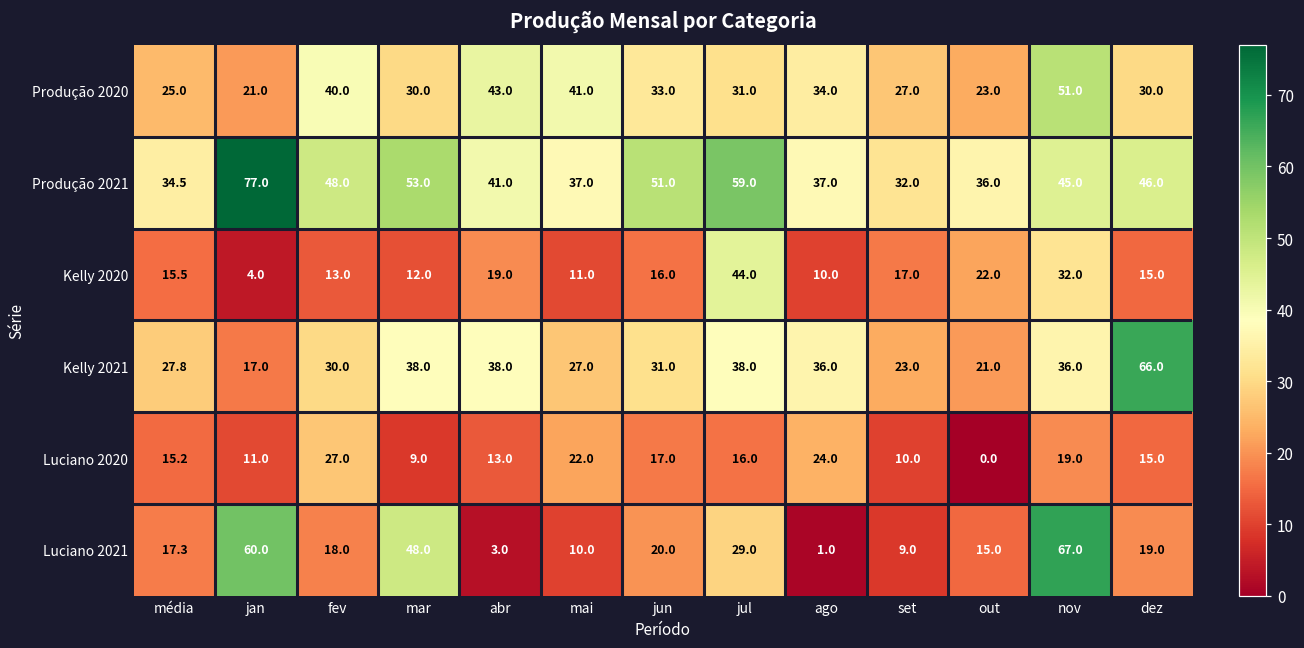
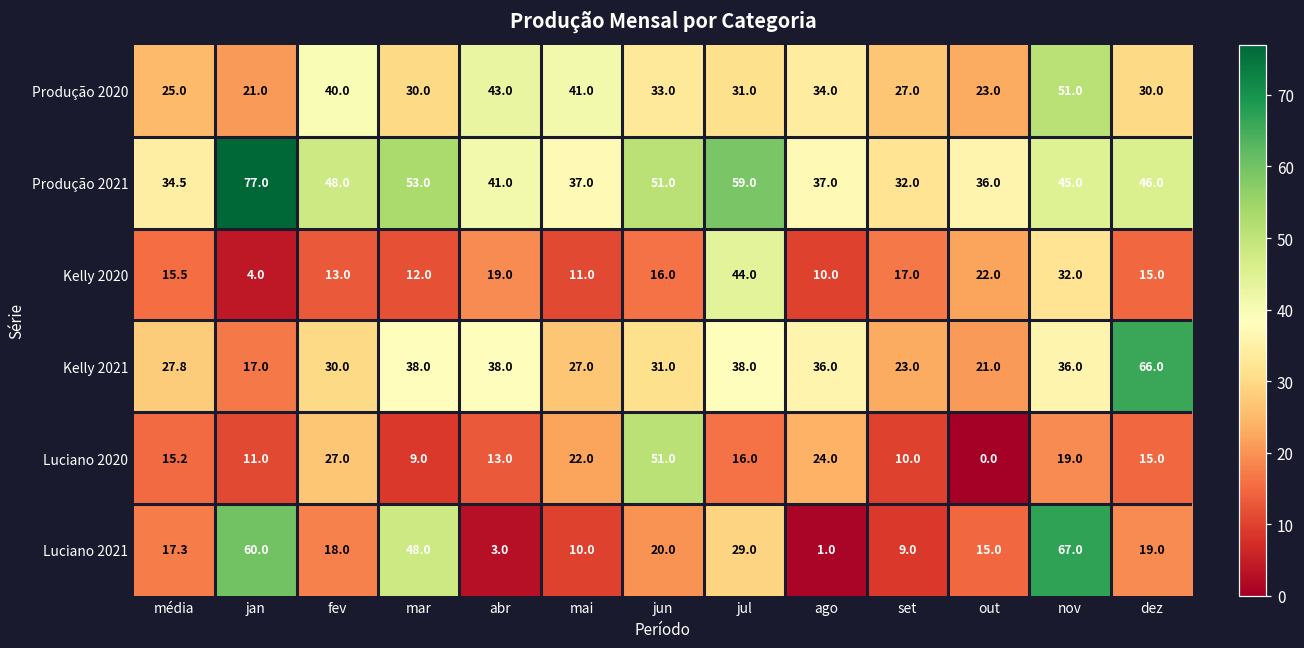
  {
    "Produção 2020": {
      "média": 25.0,
      "jan": 21.0,
      "fev": 40.0,
      "mar": 30.0,
      "abr": 43.0,
      "mai": 41.0,
      "jun": 33.0,
      "jul": 31.0,
      "ago": 34.0,
      "set": 27.0,
      "out": 23.0,
      "nov": 51.0,
      "dez": 30.0
    },
    "Produção 2021": {
      "média": 34.5,
      "jan": 77.0,
      "fev": 48.0,
      "mar": 53.0,
      "abr": 41.0,
      "mai": 37.0,
      "jun": 51.0,
      "jul": 59.0,
      "ago": 37.0,
      "set": 32.0,
      "out": 36.0,
      "nov": 45.0,
      "dez": 46.0
    },
    "Kelly 2020": {
      "média": 15.5,
      "jan": 4.0,
      "fev": 13.0,
      "mar": 12.0,
      "abr": 19.0,
      "mai": 11.0,
      "jun": 16.0,
      "jul": 44.0,
      "ago": 10.0,
      "set": 17.0,
      "out": 22.0,
      "nov": 32.0,
      "dez": 15.0
    },
    "Kelly 2021": {
      "média": 27.8,
      "jan": 17.0,
      "fev": 30.0,
      "mar": 38.0,
      "abr": 38.0,
      "mai": 27.0,
      "jun": 31.0,
      "jul": 38.0,
      "ago": 36.0,
      "set": 23.0,
      "out": 21.0,
      "nov": 36.0,
      "dez": 66.0
    },
    "Luciano 2020": {
      "média": 15.2,
      "jan": 11.0,
      "fev": 27.0,
      "mar": 9.0,
      "abr": 13.0,
      "mai": 22.0,
-     "jun": 17.0,
+     "jun": 51.0,
      "jul": 16.0,
      "ago": 24.0,
      "set": 10.0,
      "out": 0.0,
      "nov": 19.0,
      "dez": 15.0
    },
    "Luciano 2021": {
      "média": 17.3,
      "jan": 60.0,
      "fev": 18.0,
      "mar": 48.0,
      "abr": 3.0,
      "mai": 10.0,
      "jun": 20.0,
      "jul": 29.0,
      "ago": 1.0,
      "set": 9.0,
      "out": 15.0,
      "nov": 67.0,
      "dez": 19.0
    }
  }
